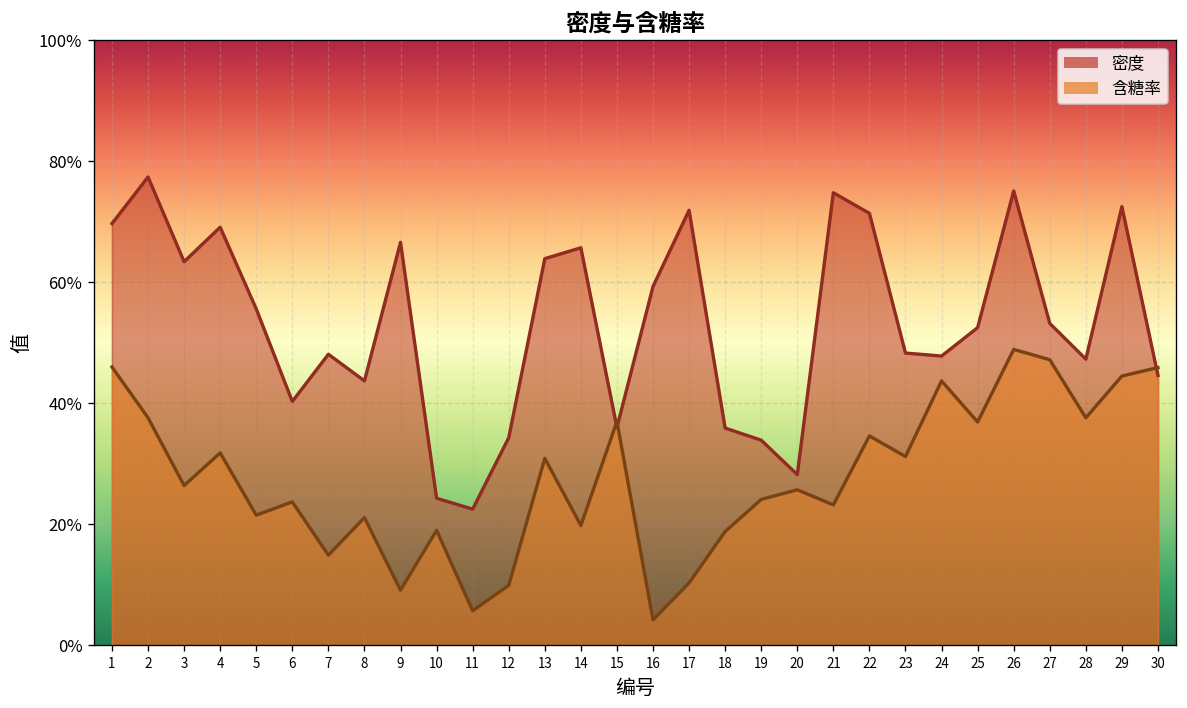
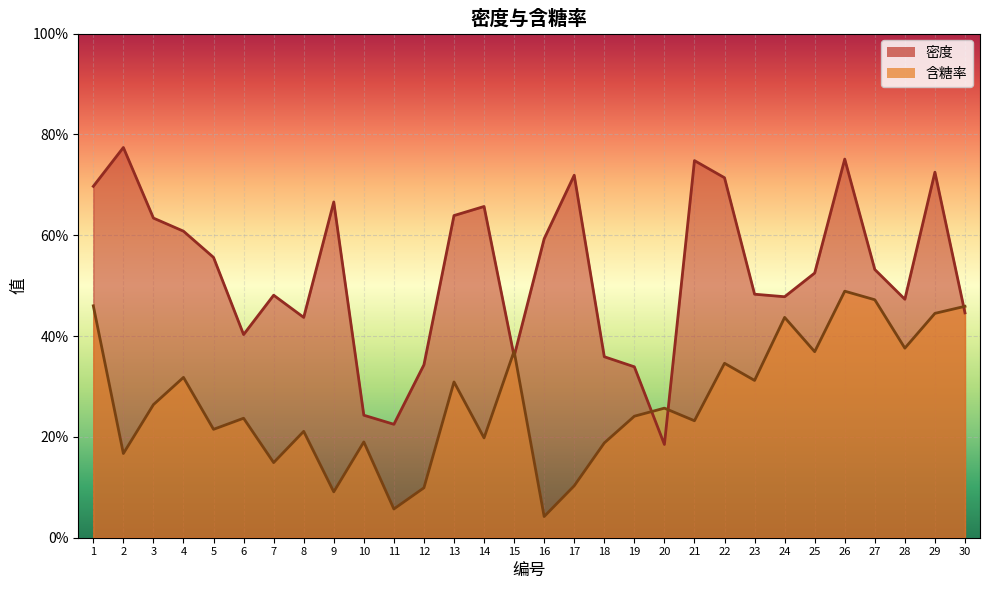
  {
    "密度": {
      "1": "70%",
      "2": "77%",
      "3": "63%",
-     "4": "69%",
+     "4": "61%",
      "5": "56%",
      "6": "40%",
      "7": "48%",
      "8": "44%",
      "9": "67%",
      "10": "24%",
      "11": "23%",
      "12": "34%",
      "13": "64%",
      "14": "66%",
      "15": "36%",
      "16": "59%",
      "17": "72%",
      "18": "36%",
      "19": "34%",
-     "20": "28%",
+     "20": "19%",
      "21": "75%",
      "22": "71%",
      "23": "48%",
      "24": "48%",
      "25": "53%",
      "26": "75%",
      "27": "53%",
      "28": "47%",
      "29": "73%",
      "30": "45%"
    },
    "含糖率": {
      "1": "46%",
-     "2": "38%",
+     "2": "17%",
      "3": "26%",
      "4": "32%",
      "5": "22%",
      "6": "24%",
      "7": "15%",
      "8": "21%",
      "9": "9%",
      "10": "19%",
      "11": "6%",
      "12": "10%",
      "13": "31%",
      "14": "20%",
      "15": "37%",
      "16": "4%",
      "17": "10%",
      "18": "19%",
      "19": "24%",
      "20": "26%",
      "21": "23%",
      "22": "35%",
      "23": "31%",
      "24": "44%",
      "25": "37%",
      "26": "49%",
      "27": "47%",
      "28": "38%",
      "29": "45%",
      "30": "46%"
    }
  }
